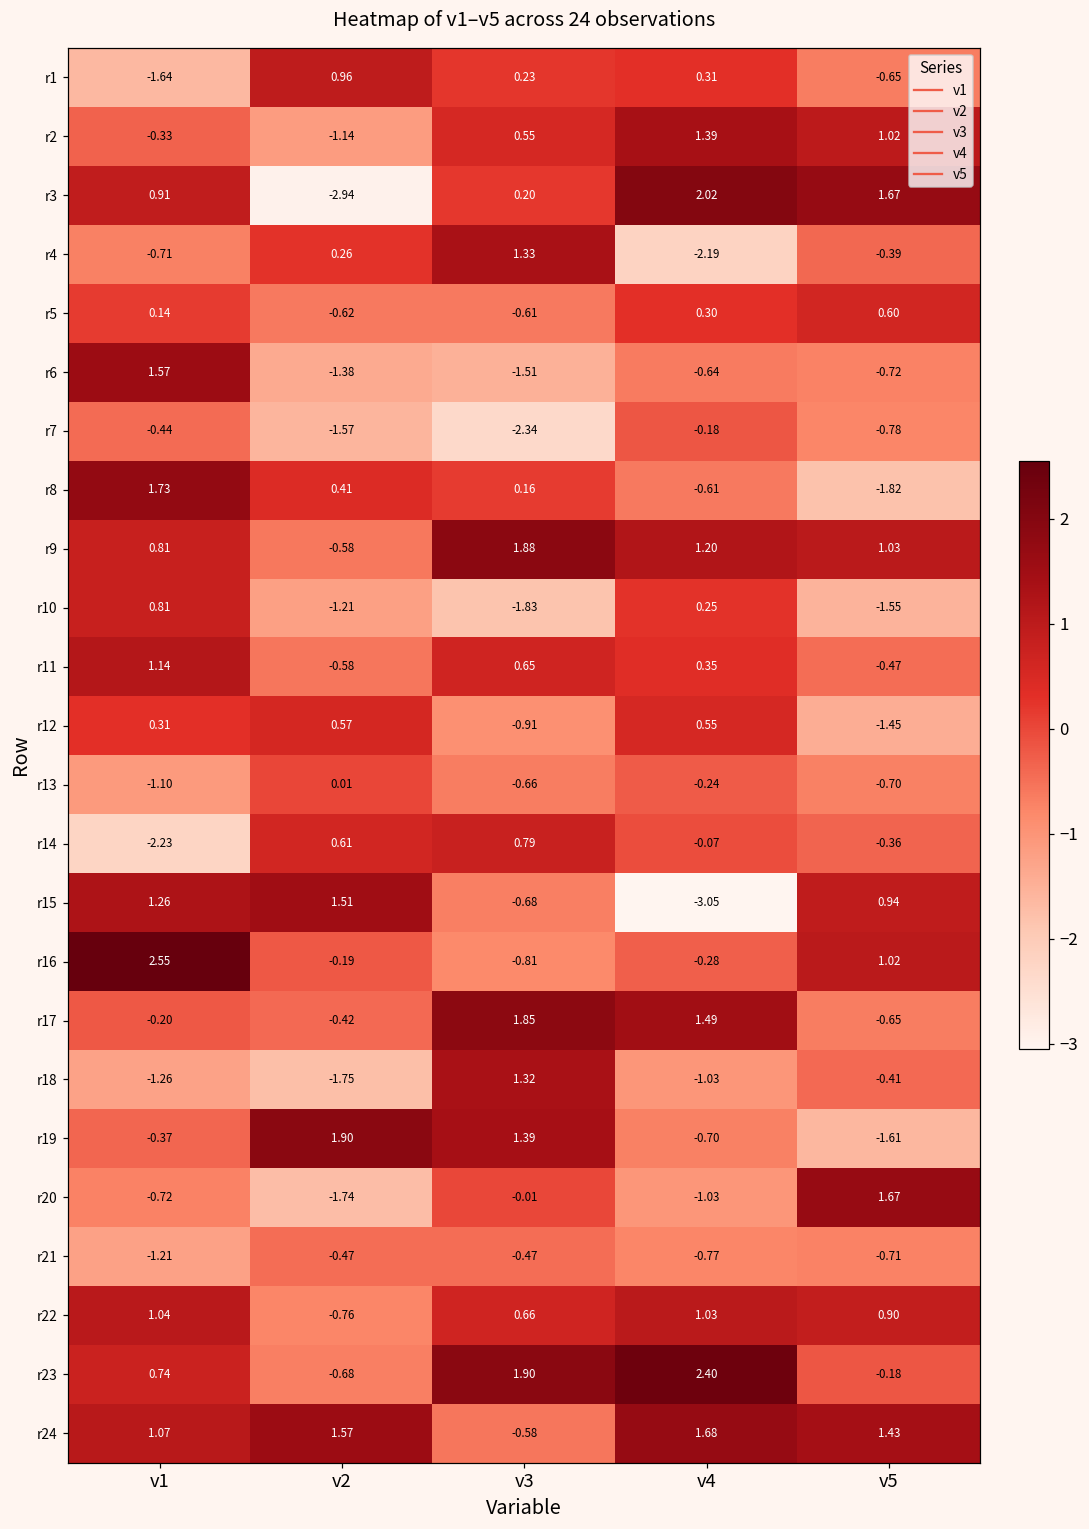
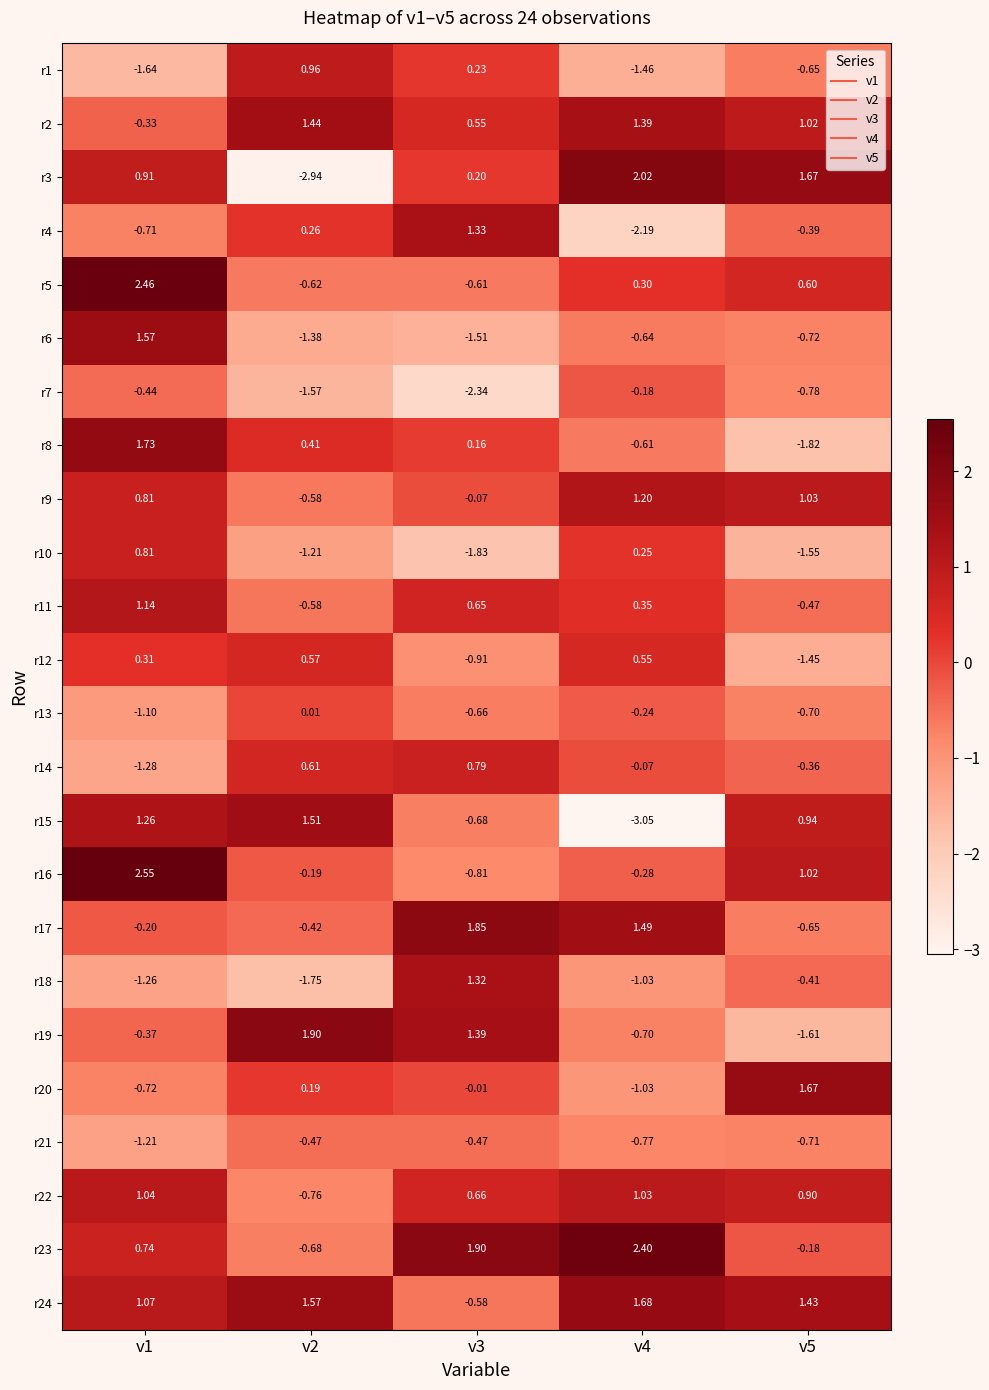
  {
    "r1": {
      "v1": -1.64,
      "v2": 0.96,
      "v3": 0.23,
-     "v4": 0.31,
+     "v4": -1.46,
      "v5": -0.65
    },
    "r2": {
      "v1": -0.33,
-     "v2": -1.14,
+     "v2": 1.44,
      "v3": 0.55,
      "v4": 1.39,
      "v5": 1.02
    },
    "r3": {
      "v1": 0.91,
      "v2": -2.94,
      "v3": 0.20,
      "v4": 2.02,
      "v5": 1.67
    },
    "r4": {
      "v1": -0.71,
      "v2": 0.26,
      "v3": 1.33,
      "v4": -2.19,
      "v5": -0.39
    },
    "r5": {
-     "v1": 0.14,
+     "v1": 2.46,
      "v2": -0.62,
      "v3": -0.61,
      "v4": 0.30,
      "v5": 0.60
    },
    "r6": {
      "v1": 1.57,
      "v2": -1.38,
      "v3": -1.51,
      "v4": -0.64,
      "v5": -0.72
    },
    "r7": {
      "v1": -0.44,
      "v2": -1.57,
      "v3": -2.34,
      "v4": -0.18,
      "v5": -0.78
    },
    "r8": {
      "v1": 1.73,
      "v2": 0.41,
      "v3": 0.16,
      "v4": -0.61,
      "v5": -1.82
    },
    "r9": {
      "v1": 0.81,
      "v2": -0.58,
-     "v3": 1.88,
+     "v3": -0.07,
      "v4": 1.20,
      "v5": 1.03
    },
    "r10": {
      "v1": 0.81,
      "v2": -1.21,
      "v3": -1.83,
      "v4": 0.25,
      "v5": -1.55
    },
    "r11": {
      "v1": 1.14,
      "v2": -0.58,
      "v3": 0.65,
      "v4": 0.35,
      "v5": -0.47
    },
    "r12": {
      "v1": 0.31,
      "v2": 0.57,
      "v3": -0.91,
      "v4": 0.55,
      "v5": -1.45
    },
    "r13": {
      "v1": -1.10,
      "v2": 0.01,
      "v3": -0.66,
      "v4": -0.24,
      "v5": -0.70
    },
    "r14": {
-     "v1": -2.23,
+     "v1": -1.28,
      "v2": 0.61,
      "v3": 0.79,
      "v4": -0.07,
      "v5": -0.36
    },
    "r15": {
      "v1": 1.26,
      "v2": 1.51,
      "v3": -0.68,
      "v4": -3.05,
      "v5": 0.94
    },
    "r16": {
      "v1": 2.55,
      "v2": -0.19,
      "v3": -0.81,
      "v4": -0.28,
      "v5": 1.02
    },
    "r17": {
      "v1": -0.20,
      "v2": -0.42,
      "v3": 1.85,
      "v4": 1.49,
      "v5": -0.65
    },
    "r18": {
      "v1": -1.26,
      "v2": -1.75,
      "v3": 1.32,
      "v4": -1.03,
      "v5": -0.41
    },
    "r19": {
      "v1": -0.37,
      "v2": 1.90,
      "v3": 1.39,
      "v4": -0.70,
      "v5": -1.61
    },
    "r20": {
      "v1": -0.72,
-     "v2": -1.74,
+     "v2": 0.19,
      "v3": -0.01,
      "v4": -1.03,
      "v5": 1.67
    },
    "r21": {
      "v1": -1.21,
      "v2": -0.47,
      "v3": -0.47,
      "v4": -0.77,
      "v5": -0.71
    },
    "r22": {
      "v1": 1.04,
      "v2": -0.76,
      "v3": 0.66,
      "v4": 1.03,
      "v5": 0.90
    },
    "r23": {
      "v1": 0.74,
      "v2": -0.68,
      "v3": 1.90,
      "v4": 2.40,
      "v5": -0.18
    },
    "r24": {
      "v1": 1.07,
      "v2": 1.57,
      "v3": -0.58,
      "v4": 1.68,
      "v5": 1.43
    }
  }
